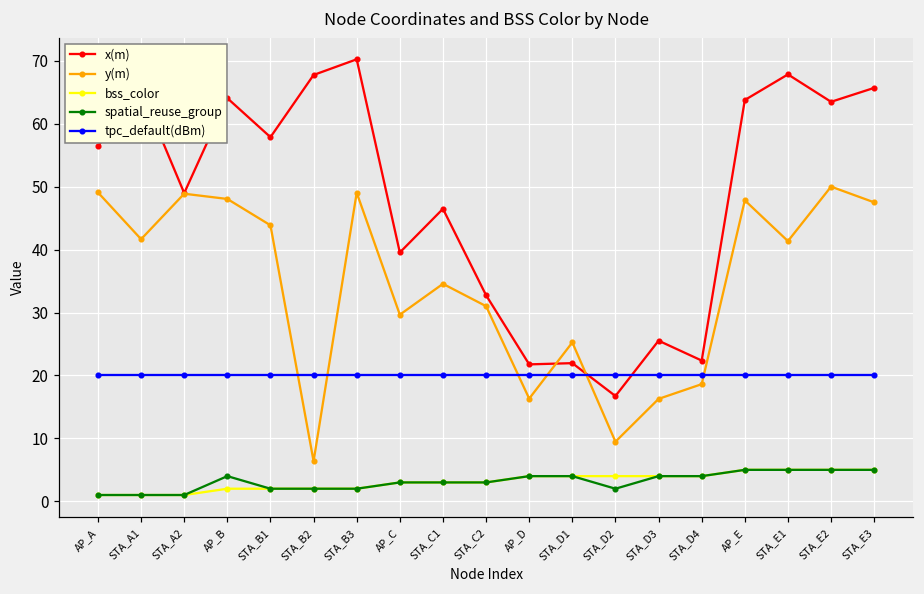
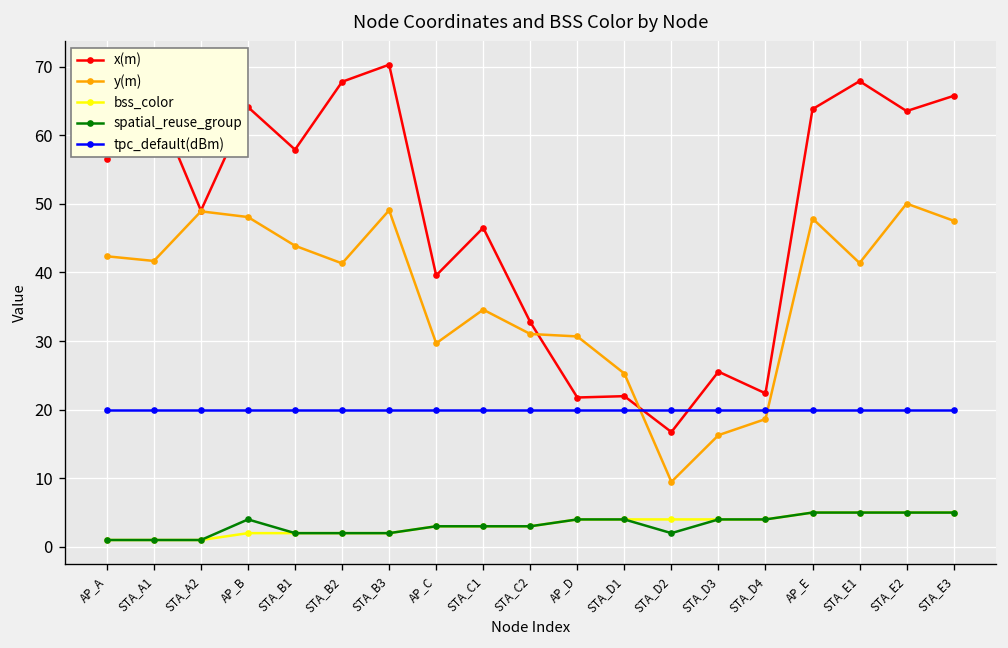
  {
    "x(m)": {
      "AP_A": 56,
      "AP_B": 64,
      "STA_B1": 58,
      "STA_B2": 68,
      "STA_B3": 70,
      "AP_C": 40,
      "STA_C1": 46,
      "STA_C2": 33,
      "AP_D": 22,
      "STA_D1": 22,
      "STA_D2": 17,
      "STA_D3": 26,
      "STA_D4": 22,
      "AP_E": 64,
      "STA_E1": 68,
      "STA_E2": 64,
      "STA_E3": 66
    },
    "y(m)": {
-     "AP_A": 49,
+     "AP_A": 42,
      "STA_A1": 42,
      "AP_B": 48,
      "STA_B1": 44,
-     "STA_B2": 6,
+     "STA_B2": 41,
      "STA_B3": 49,
      "AP_C": 30,
      "STA_C1": 35,
      "STA_C2": 31,
-     "AP_D": 16,
+     "AP_D": 31,
      "STA_D1": 25,
      "STA_D2": 9,
      "STA_D3": 16,
      "STA_D4": 19,
      "AP_E": 48,
      "STA_E1": 41,
      "STA_E2": 50,
      "STA_E3": 48
    },
    "bss_color": {
      "AP_B": 2,
      "STA_D2": 4
    },
    "spatial_reuse_group": {
      "AP_B": 4,
      "STA_D2": 2
    },
    "tpc_default(dBm)": {
      "AP_A": 20,
      "STA_A1": 20,
      "STA_A2": 20,
      "AP_B": 20,
      "STA_B1": 20,
      "STA_B2": 20,
      "STA_B3": 20,
      "AP_C": 20,
      "STA_C1": 20,
      "STA_C2": 20,
      "AP_D": 20,
      "STA_D1": 20,
      "STA_D2": 20,
      "STA_D3": 20,
      "STA_D4": 20,
      "AP_E": 20,
      "STA_E1": 20,
      "STA_E2": 20,
      "STA_E3": 20
    }
  }
